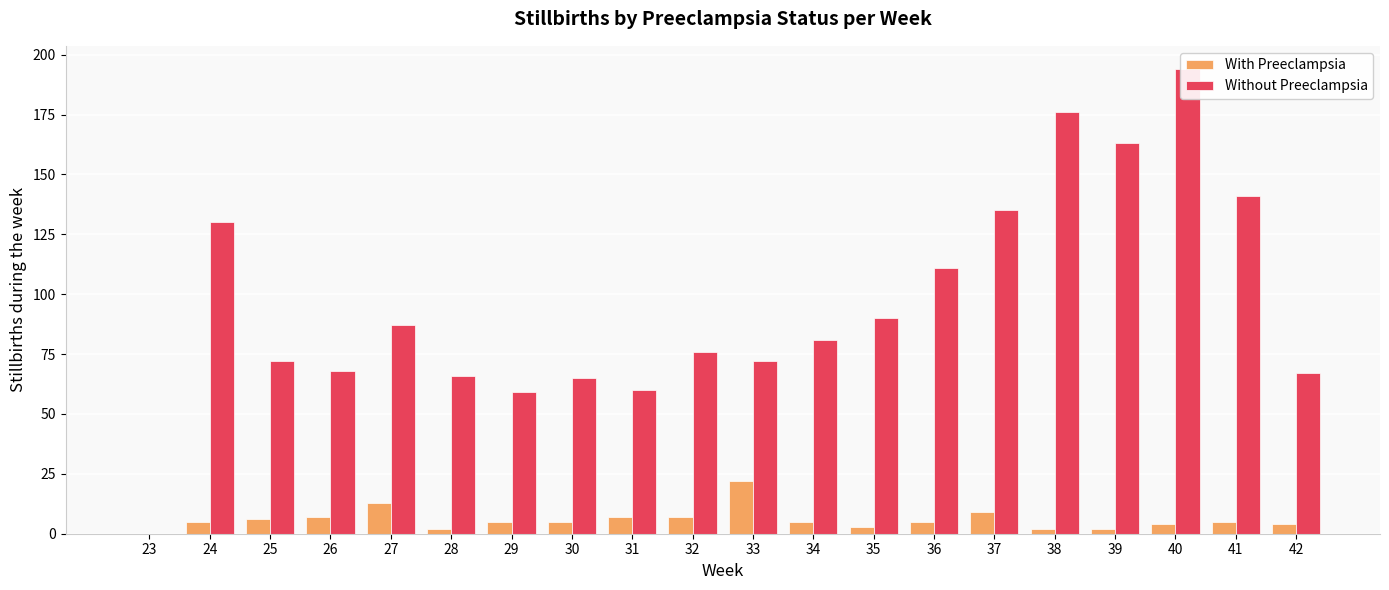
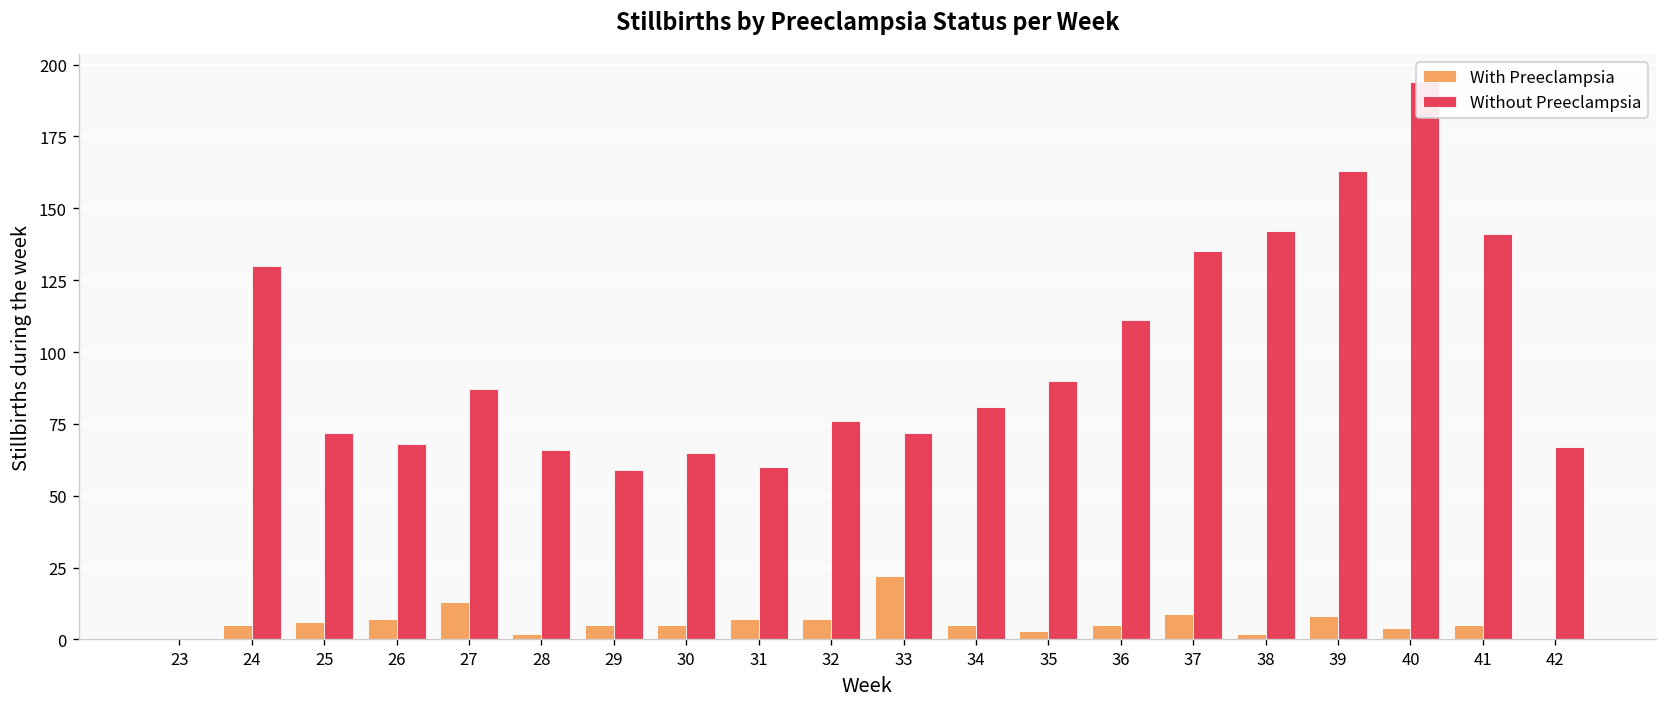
  {
    "With Preeclampsia": {
      "23": 0,
      "24": 5,
      "25": 6,
      "26": 7,
      "27": 13,
      "28": 2,
      "29": 5,
      "30": 5,
      "31": 7,
      "32": 7,
      "33": 22,
      "34": 5,
      "35": 3,
      "36": 5,
      "37": 9,
      "38": 2,
-     "39": 2,
+     "39": 8,
      "40": 4,
      "41": 5,
-     "42": 4
+     "42": 0
    },
    "Without Preeclampsia": {
      "23": 0,
      "24": 130,
      "25": 72,
      "26": 68,
      "27": 87,
      "28": 66,
      "29": 59,
      "30": 65,
      "31": 60,
      "32": 76,
      "33": 72,
      "34": 81,
      "35": 90,
      "36": 111,
      "37": 135,
-     "38": 176,
+     "38": 142,
      "39": 163,
      "41": 141,
      "42": 67
    }
  }
